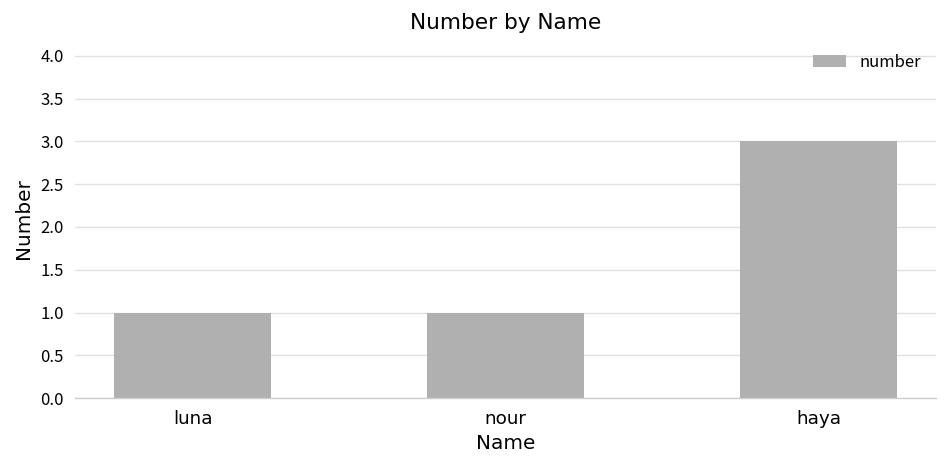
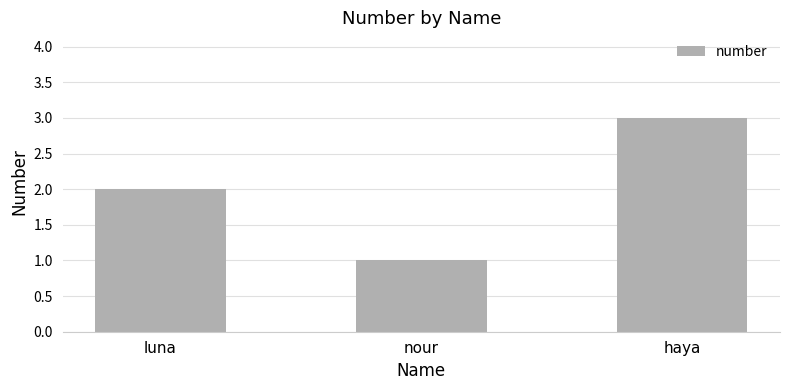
  {
-   "luna": 1,
+   "luna": 2,
    "nour": 1,
    "haya": 3
  }
